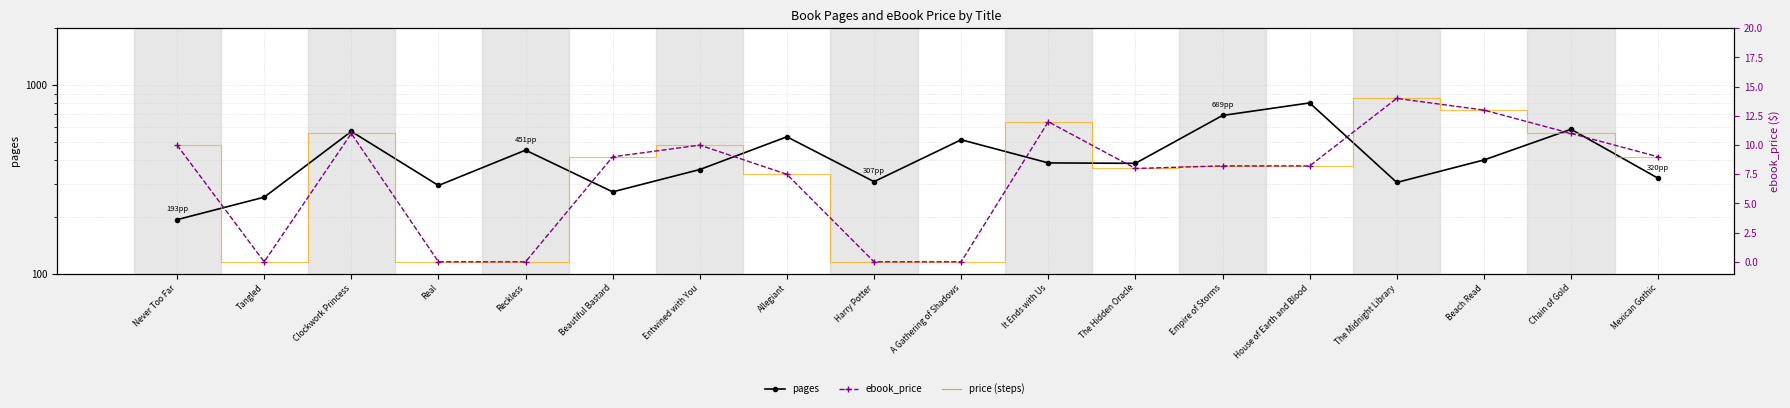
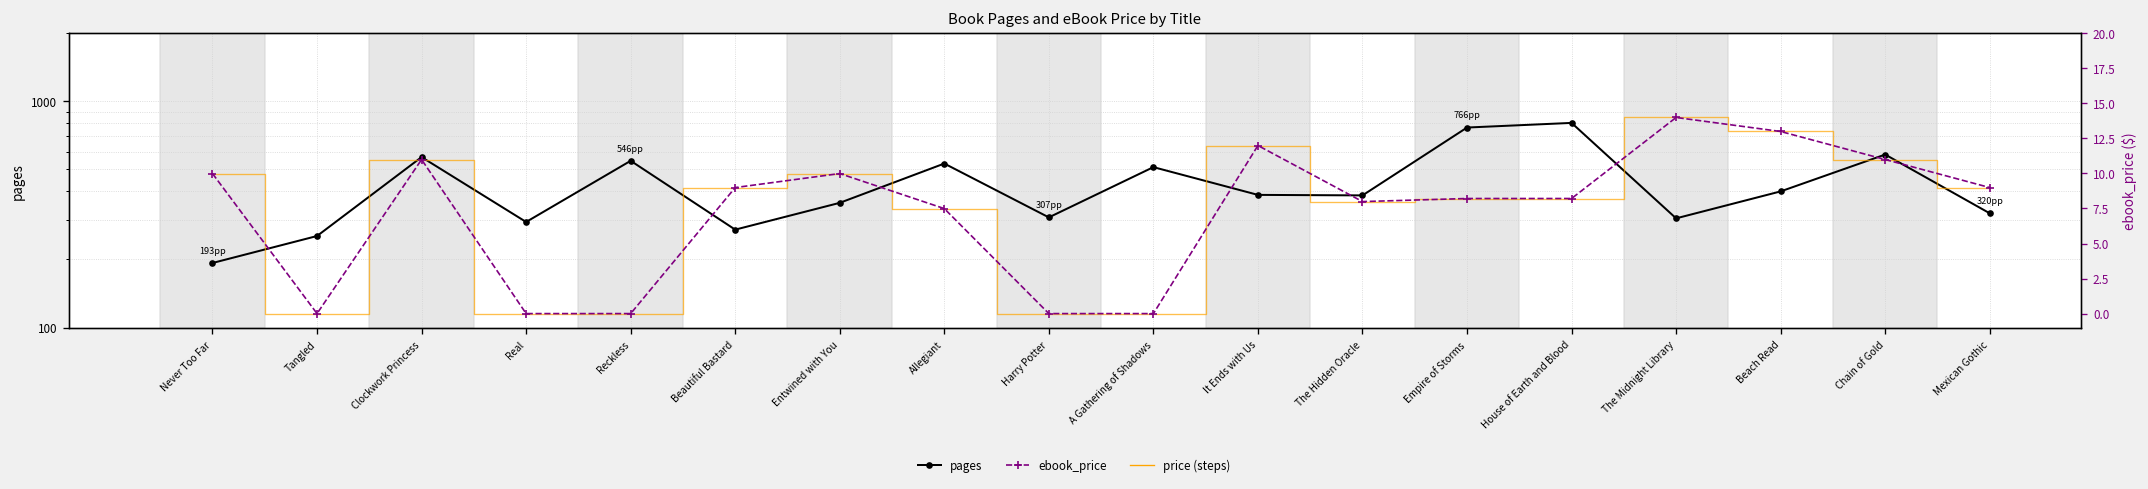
  {
    "pages": {
      "Never Too Far": 193,
-     "Reckless": 451,
+     "Reckless": 546,
      "Harry Potter": 307,
-     "Empire of Storms": 689,
+     "Empire of Storms": 766,
      "Mexican Gothic": 320
    }
  }
